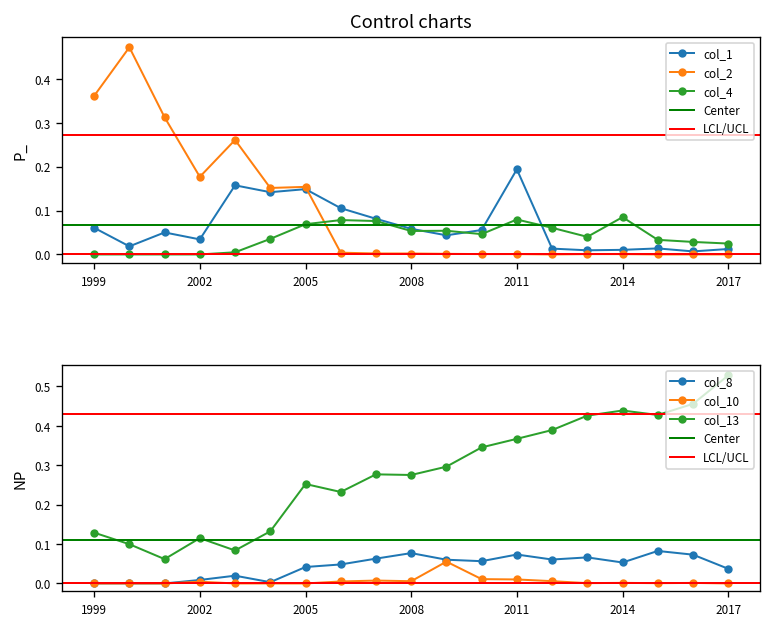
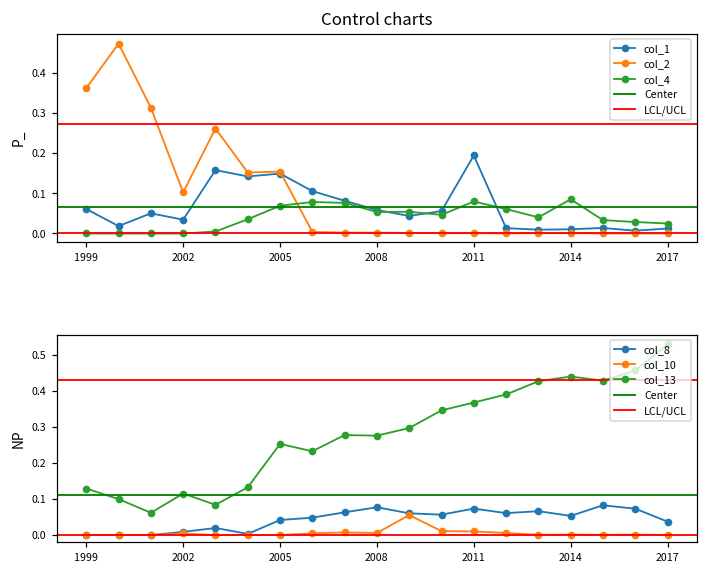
  {
    "Control charts": {
      "col_1": {
        "1999": 0.06,
        "2002": 0.03,
        "2011": 0.19,
        "2014": 0.01,
        "2017": 0.01
      },
      "col_2": {
        "1999": 0.36,
-       "2002": 0.18,
+       "2002": 0.10,
        "2008": 0.00,
        "2011": 0.00,
        "2014": 0.00,
        "2017": 0.00
      },
      "col_4": {
        "1999": 0.00,
        "2002": 0.00,
        "2005": 0.07,
        "2011": 0.08,
        "2014": 0.09,
        "2017": 0.02
      }
    }
  }
